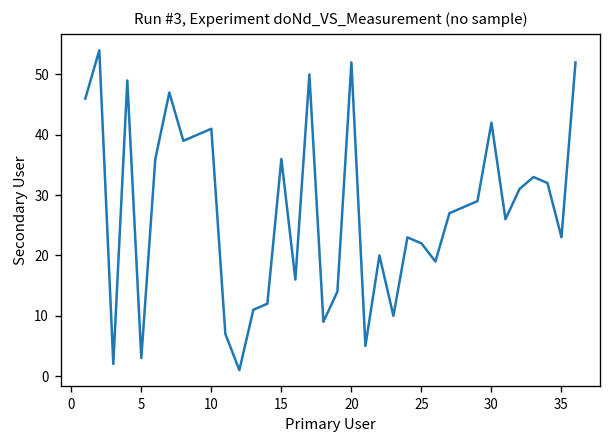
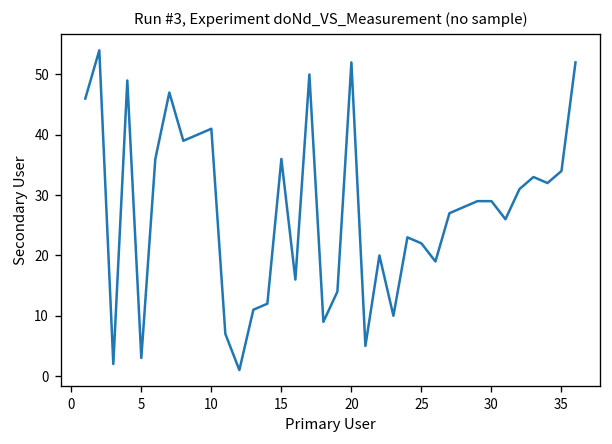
  {
    "5": 3,
    "10": 41,
    "15": 36,
    "20": 52,
    "25": 22,
-   "30": 42,
-   "35": 23
+   "30": 29,
+   "35": 34
  }
